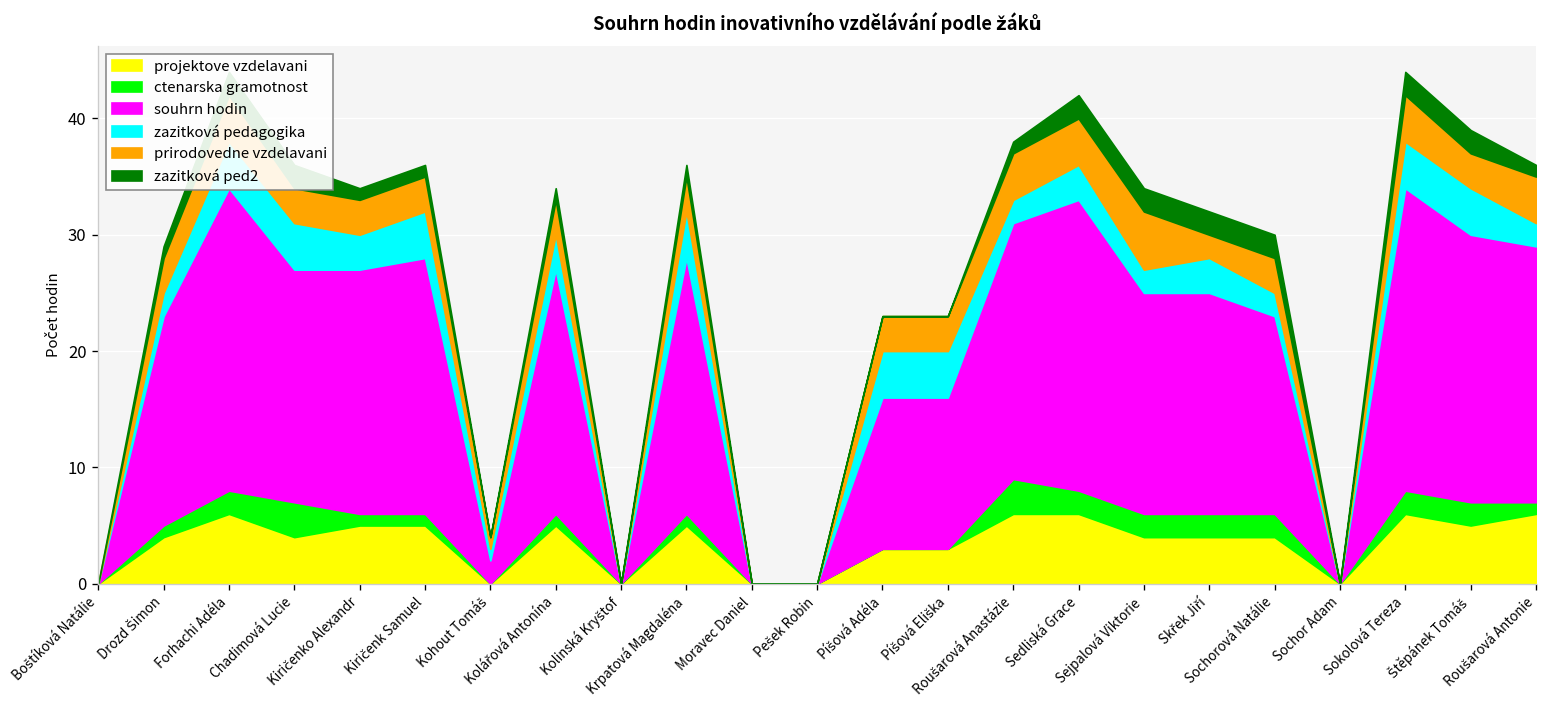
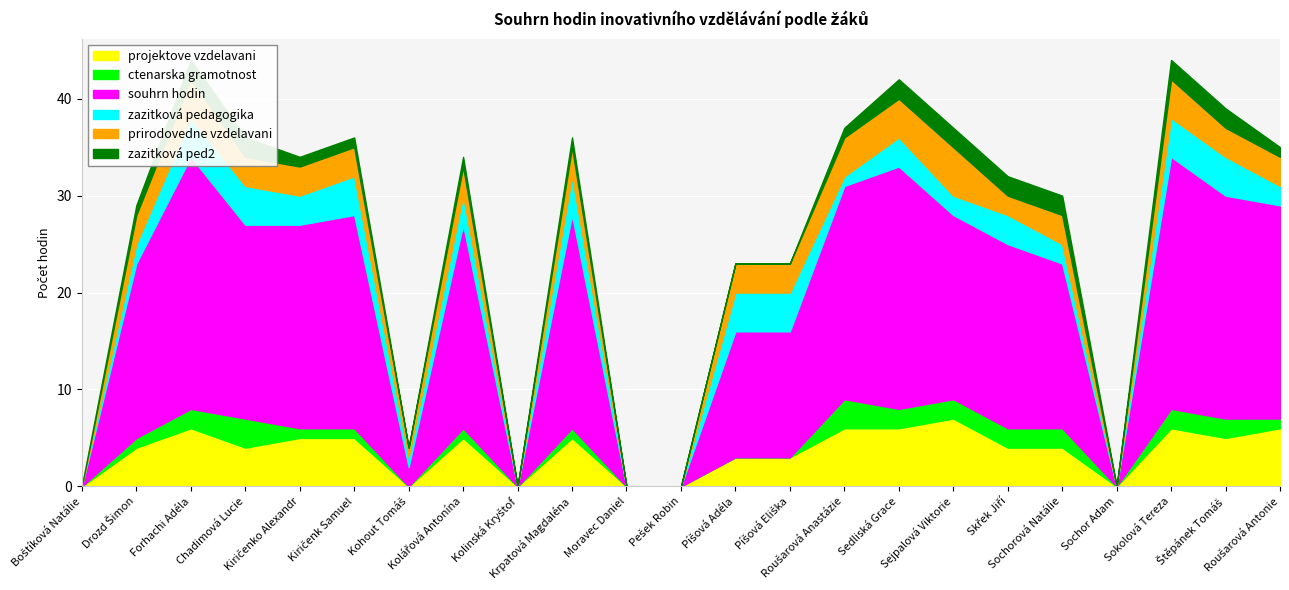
  {
    "projektove vzdelavani": {
-     "Sejpalová Viktorie": 4
+     "Sejpalová Viktorie": 7
    },
    "zazitková pedagogika": {
-     "Roušarová Anastázie": 2
+     "Roušarová Anastázie": 1
    },
    "prirodovedne vzdelavani": {
-     "Roušarová Antonie": 4
+     "Roušarová Antonie": 3
    },
    "zazitková ped2": {
      "Drozd Šimon": 1,
      "Kiričenko Alexandr": 1,
      "Kiričenk Samuel": 1,
      "Kolářová Antonína": 1,
      "Krpatová Magdaléna": 1,
      "Roušarová Anastázie": 1,
      "Sedliská Grace": 2,
      "Sejpalová Viktorie": 2,
      "Skřek Jiří": 2,
      "Sochorová Natálie": 2,
      "Sokolová Tereza": 2,
      "Štěpánek Tomáš": 2,
      "Roušarová Antonie": 1
    }
  }
